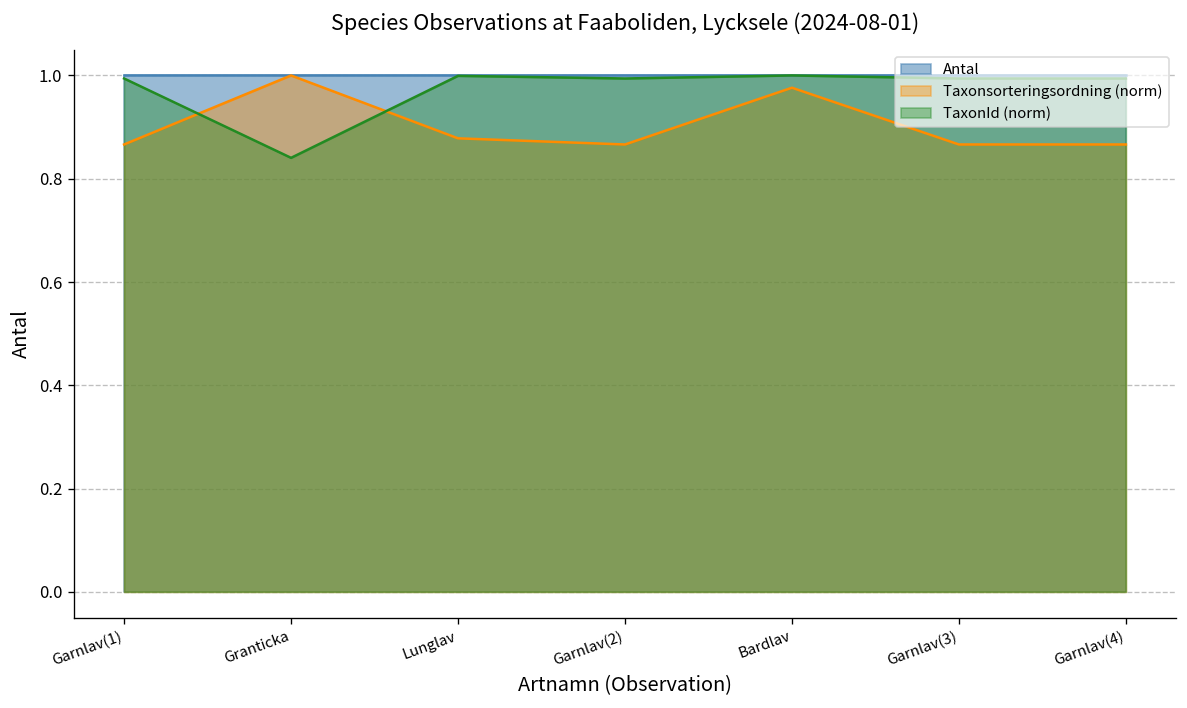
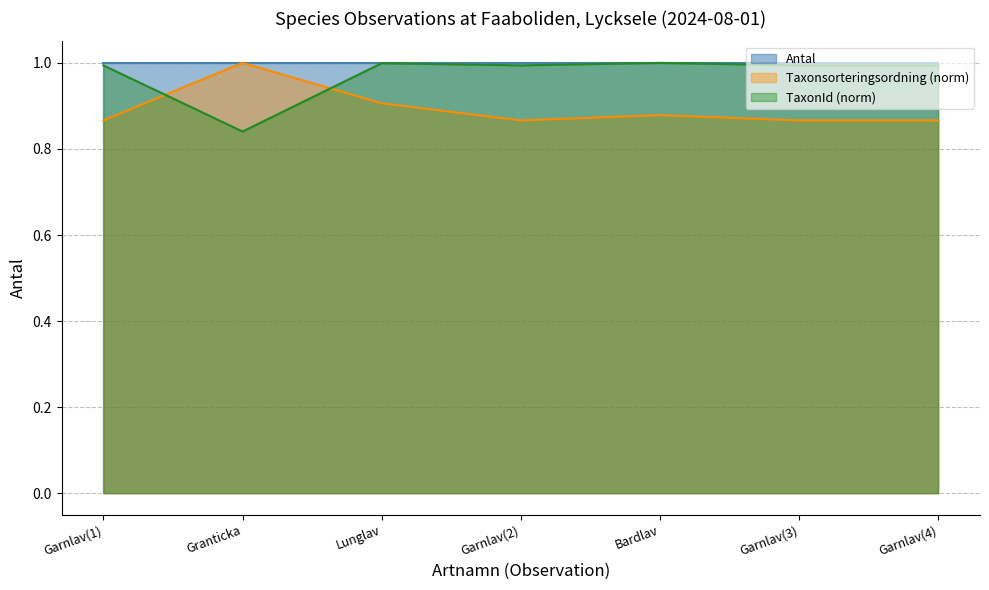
  {
    "Antal": {
      "Garnlav(1)": 1.00,
      "Garnlav(2)": 1.00
    },
    "Taxonsorteringsordning (norm)": {
      "Garnlav(1)": 0.87,
-     "Lunglav": 0.88,
+     "Lunglav": 0.91,
      "Garnlav(2)": 0.87,
-     "Bardlav": 0.98,
+     "Bardlav": 0.88,
      "Garnlav(3)": 0.87,
      "Garnlav(4)": 0.87
    },
    "TaxonId (norm)": {
      "Garnlav(1)": 0.99,
      "Granticka": 0.84,
      "Garnlav(2)": 0.99
    }
  }
